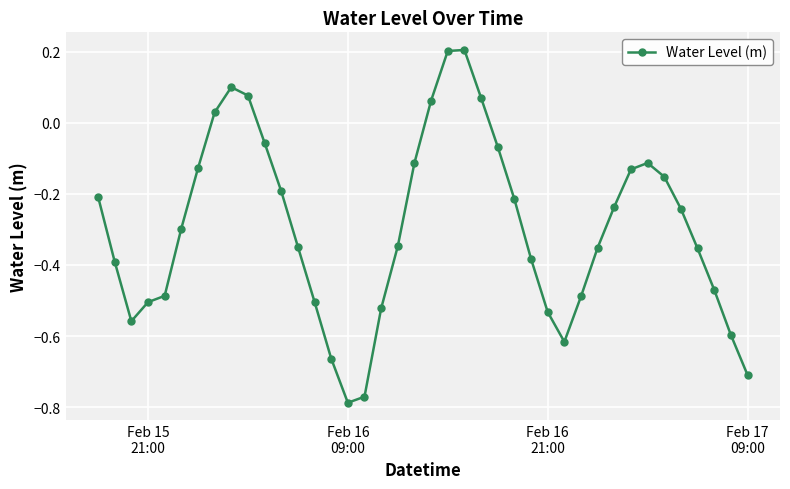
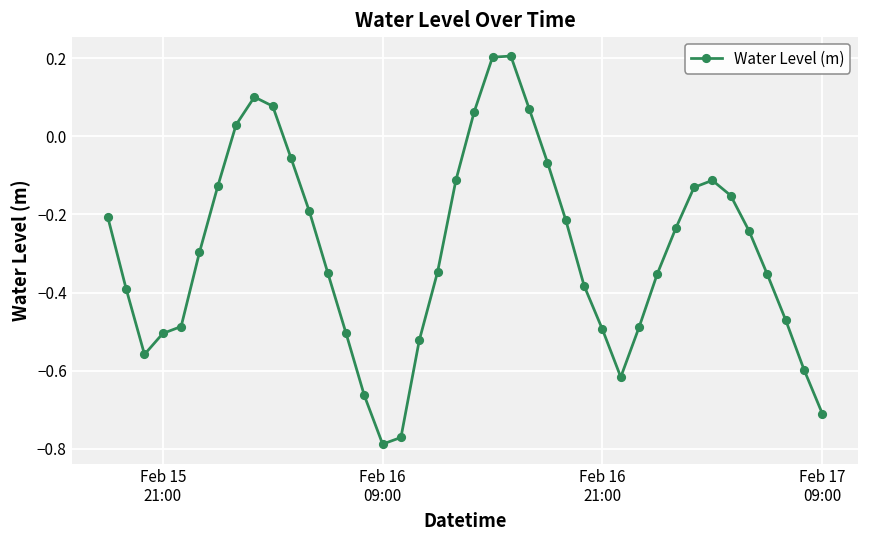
  {
    "Feb 15 21:00": -0.50,
    "Feb 16 09:00": -0.79,
-   "Feb 16 21:00": -0.53,
+   "Feb 16 21:00": -0.49,
    "Feb 17 09:00": -0.71
  }
